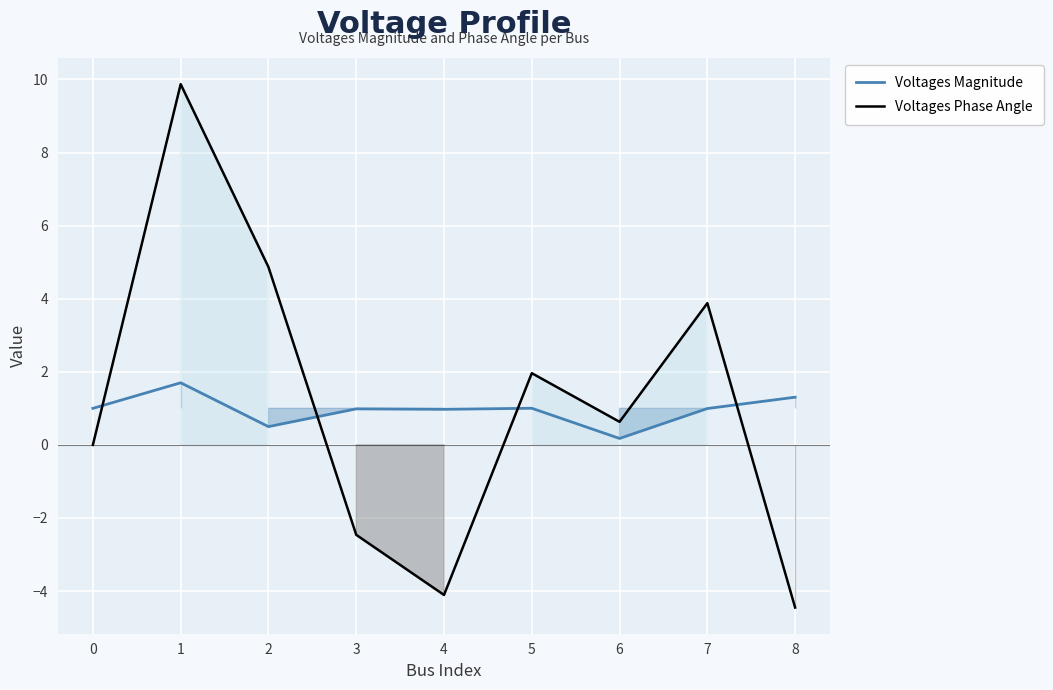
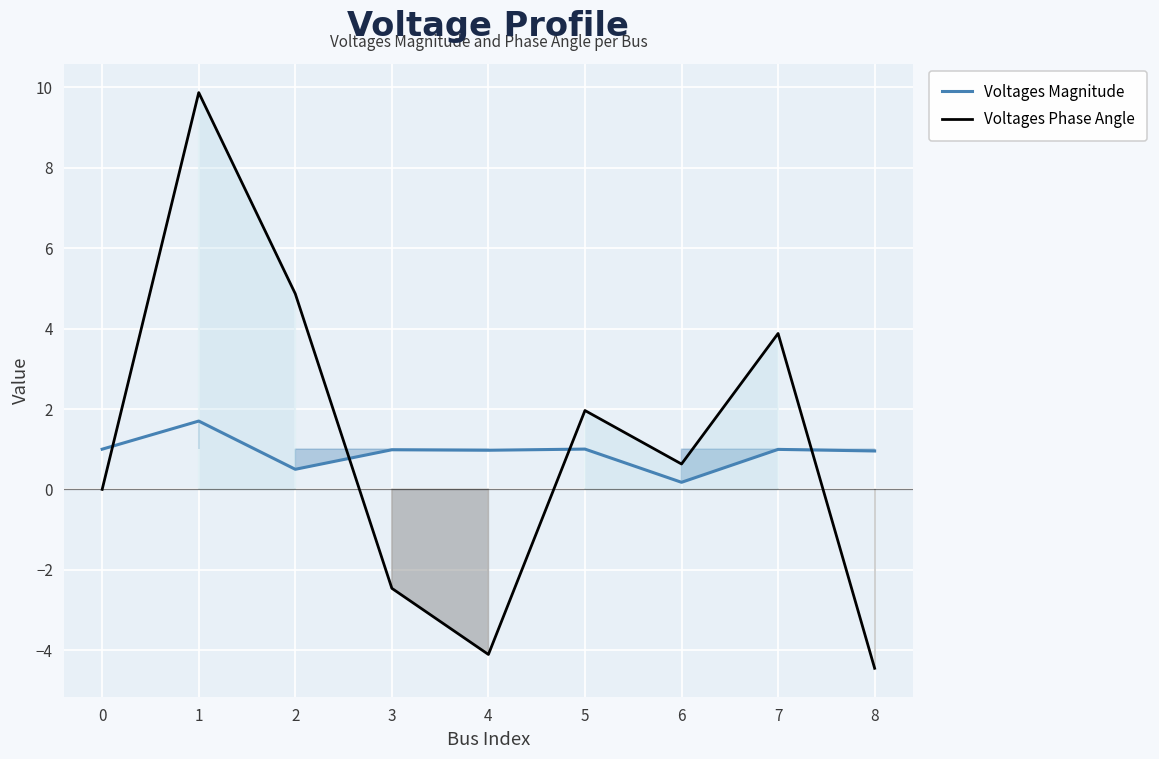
  {
    "Voltages Magnitude": {
      "0": 1.0,
      "1": 1.7,
      "2": 0.5,
      "3": 1.0,
      "4": 1.0,
      "5": 1.0,
      "6": 0.2,
      "7": 1.0,
-     "8": 1.3
+     "8": 1.0
    },
    "Voltages Phase Angle": {
      "0": 0.0,
      "1": 9.9,
      "2": 4.9,
      "3": -2.5,
      "4": -4.1,
      "5": 2.0,
      "6": 0.6,
      "7": 3.9,
      "8": -4.5
    }
  }
